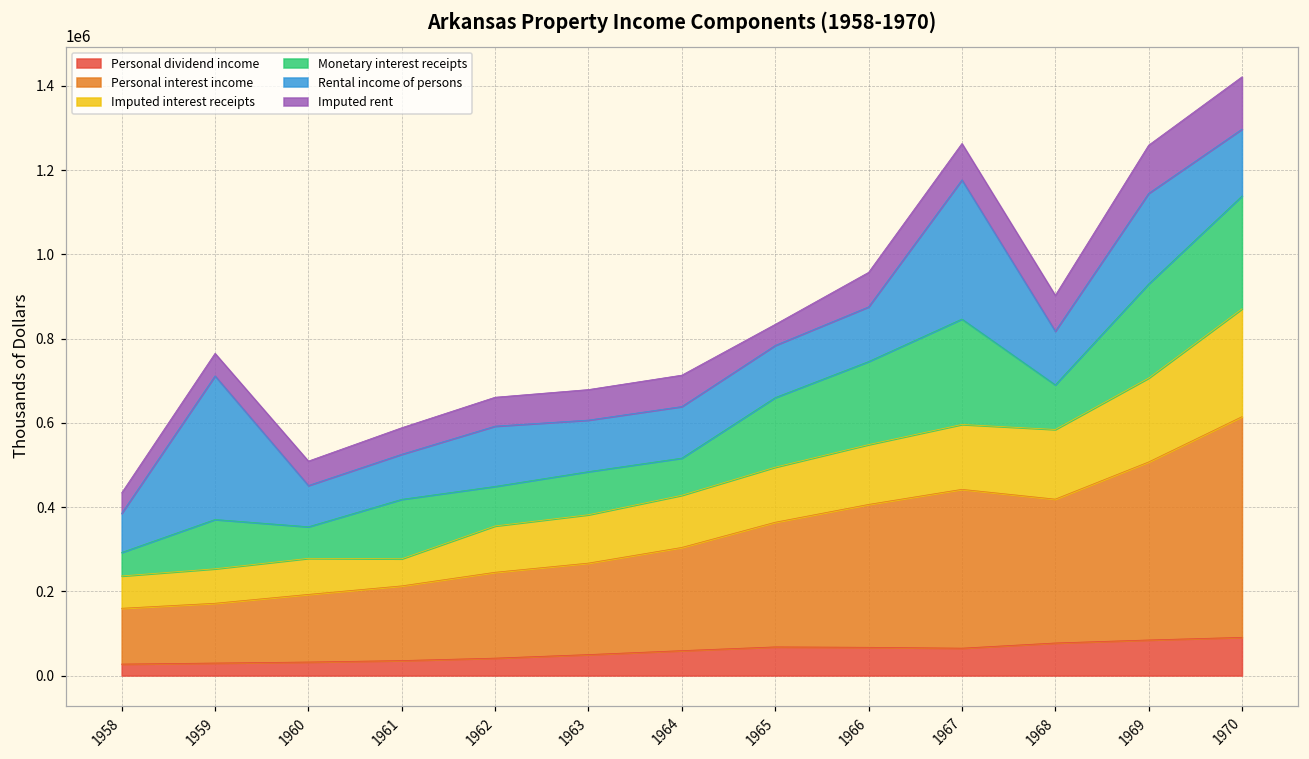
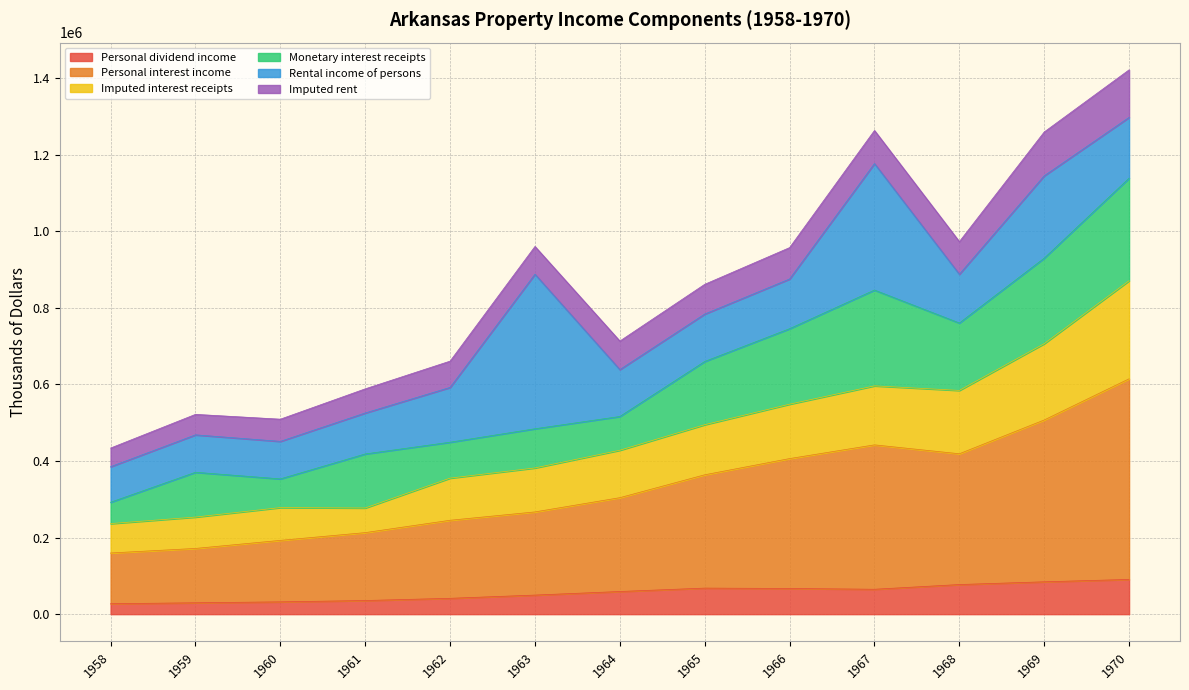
  {
    "Imputed interest receipts": {
      "1958": 80000,
      "1959": 80000,
      "1960": 90000,
      "1961": 60000,
      "1962": 110000,
      "1963": 110000,
      "1964": 120000,
      "1965": 130000,
      "1966": 140000,
      "1967": 150000,
      "1968": 170000,
      "1969": 200000,
      "1970": 260000
    },
    "Monetary interest receipts": {
      "1958": 60000,
      "1959": 120000,
      "1960": 70000,
      "1961": 140000,
      "1962": 90000,
      "1963": 100000,
      "1964": 90000,
      "1965": 170000,
      "1966": 200000,
      "1967": 250000,
-     "1968": 110000,
+     "1968": 180000,
      "1969": 220000,
      "1970": 270000
    },
    "Rental income of persons": {
      "1958": 90000,
-     "1959": 340000,
+     "1959": 100000,
      "1960": 100000,
      "1961": 110000,
      "1962": 140000,
-     "1963": 120000,
+     "1963": 400000,
      "1964": 120000,
      "1965": 120000,
      "1966": 130000,
      "1967": 330000,
      "1968": 130000,
      "1969": 220000,
      "1970": 160000
    },
    "Imputed rent": {
      "1958": 50000,
      "1959": 50000,
      "1960": 60000,
      "1961": 60000,
      "1962": 70000,
      "1963": 70000,
      "1964": 70000,
-     "1965": 50000,
+     "1965": 80000,
      "1966": 80000,
      "1967": 90000,
      "1968": 90000,
      "1969": 110000,
      "1970": 120000
    }
  }
